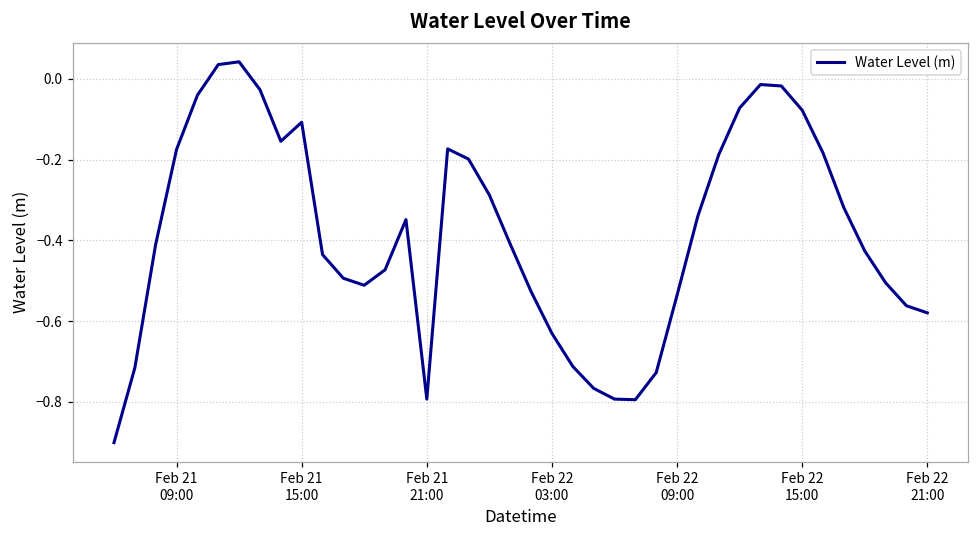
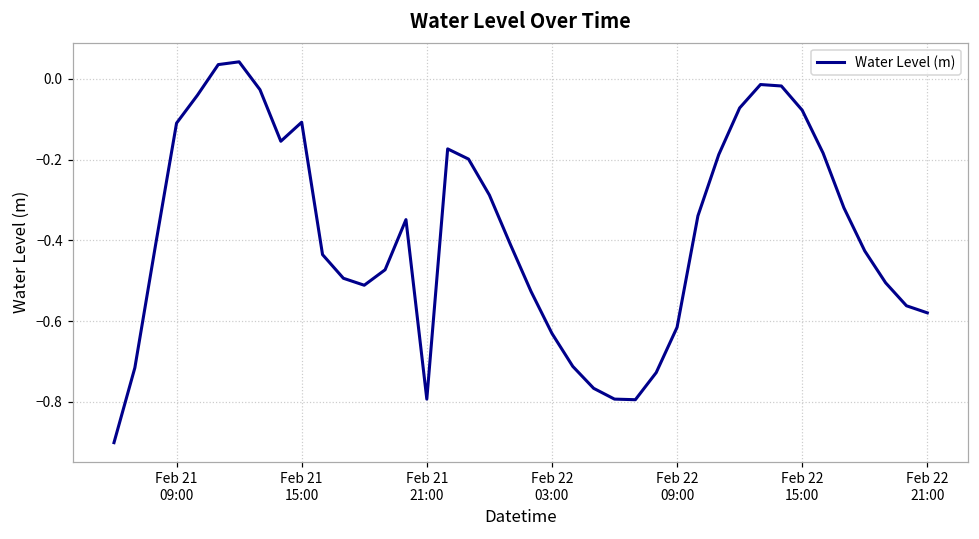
  {
-   "Feb 21 09:00": -0.18,
+   "Feb 21 09:00": -0.11,
    "Feb 21 15:00": -0.11,
    "Feb 21 21:00": -0.79,
    "Feb 22 03:00": -0.63,
-   "Feb 22 09:00": -0.54,
+   "Feb 22 09:00": -0.62,
    "Feb 22 15:00": -0.08,
    "Feb 22 21:00": -0.58
  }
